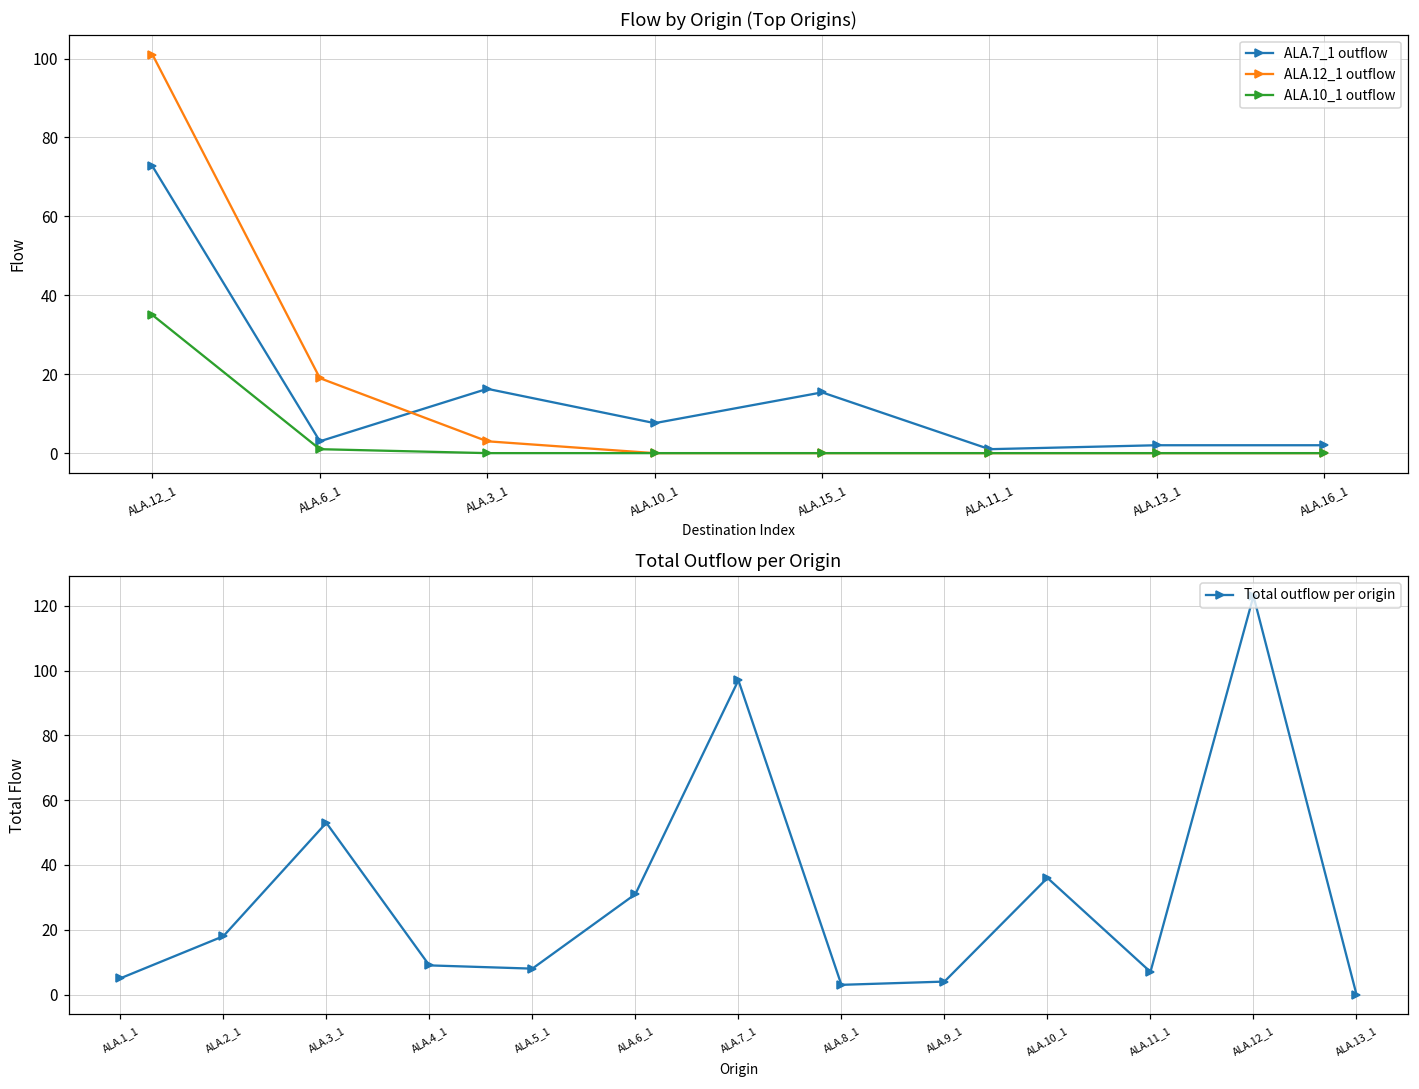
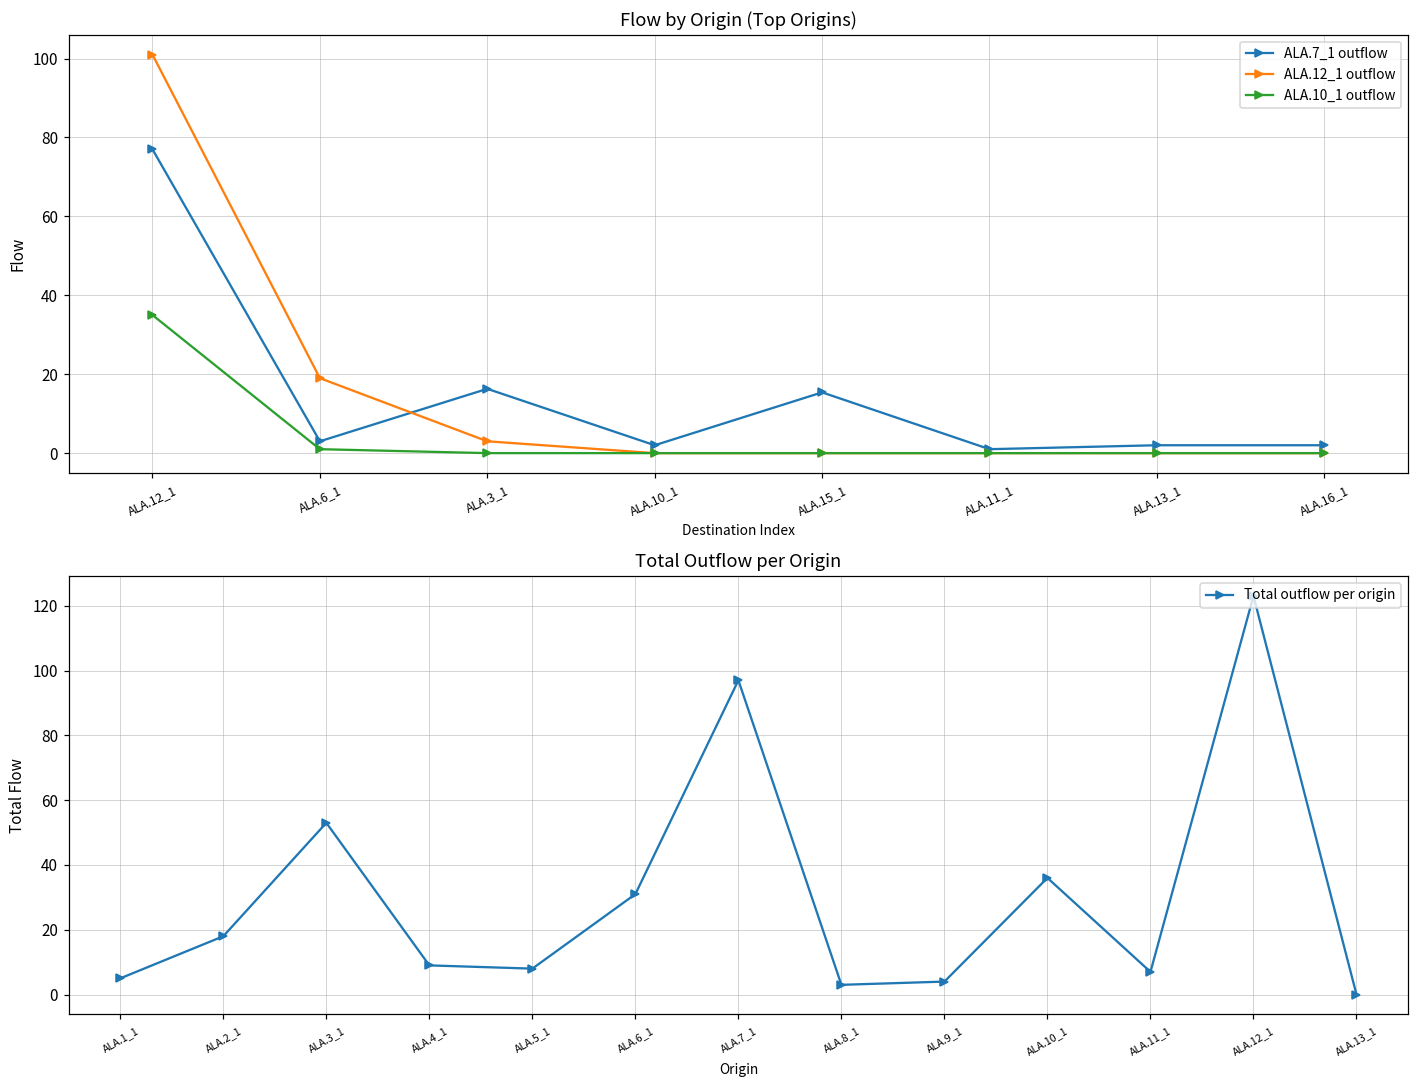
  {
    "Flow by Origin (Top Origins)": {
      "ALA.7_1 outflow": {
-       "ALA.12_1": 73,
+       "ALA.12_1": 77,
        "ALA.6_1": 3,
        "ALA.3_1": 16,
-       "ALA.10_1": 8,
+       "ALA.10_1": 2,
        "ALA.15_1": 15,
        "ALA.11_1": 1,
        "ALA.13_1": 2,
        "ALA.16_1": 2
      },
      "ALA.12_1 outflow": {
        "ALA.12_1": 101,
        "ALA.6_1": 19,
        "ALA.3_1": 3
      },
      "ALA.10_1 outflow": {
        "ALA.12_1": 35,
        "ALA.6_1": 1,
        "ALA.3_1": 0
      }
    },
    "Total Outflow per Origin": {
      "ALA.1_1": 5,
      "ALA.2_1": 18,
      "ALA.3_1": 53,
      "ALA.4_1": 9,
      "ALA.5_1": 8,
      "ALA.6_1": 31,
      "ALA.7_1": 97,
      "ALA.8_1": 3,
      "ALA.9_1": 4,
      "ALA.10_1": 36,
      "ALA.11_1": 7,
      "ALA.13_1": 0
    }
  }
